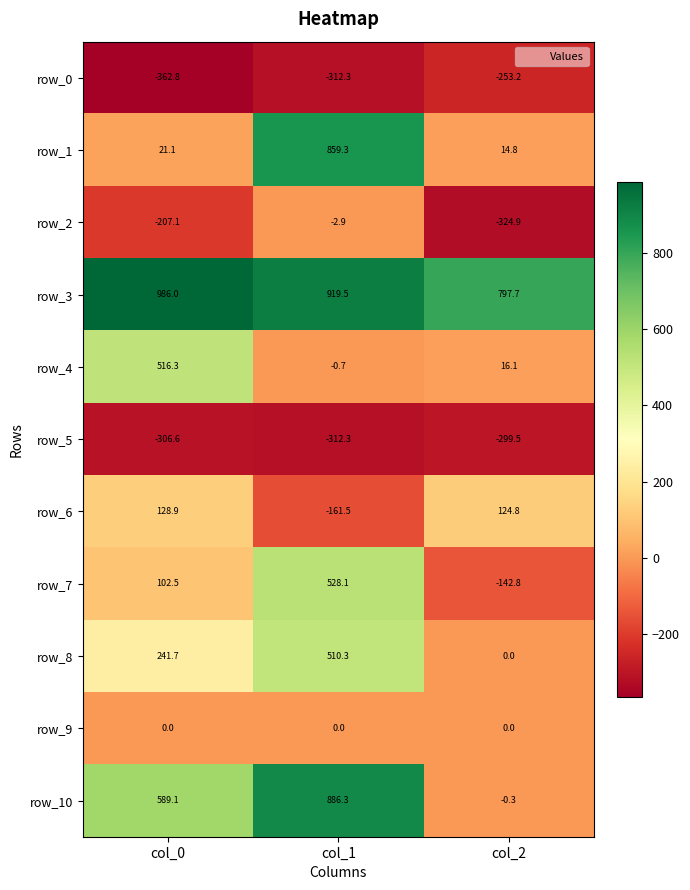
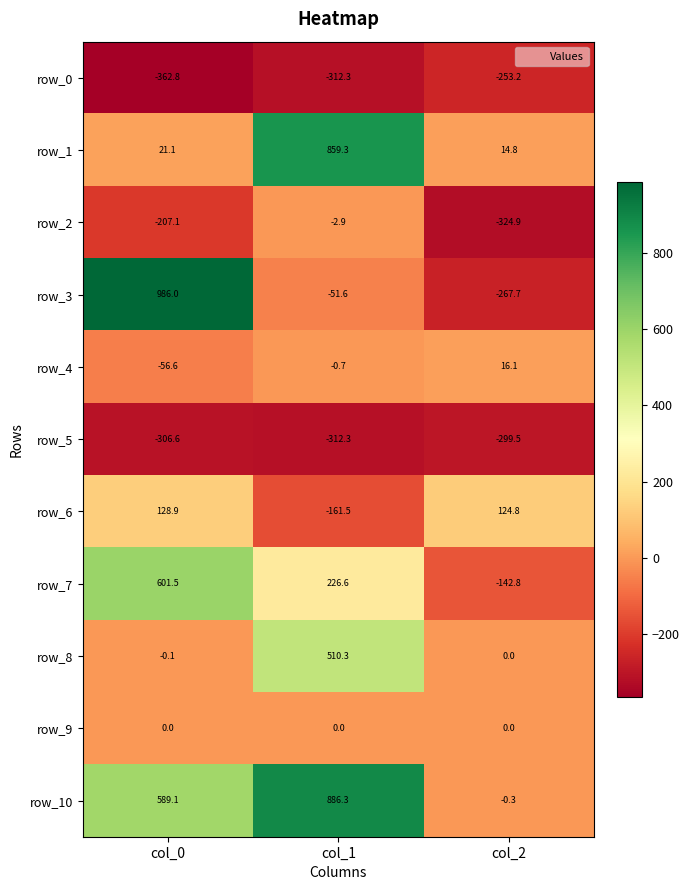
  {
    "row_0": {
      "col_0": -362.8,
      "col_1": -312.3,
      "col_2": -253.2
    },
    "row_1": {
      "col_0": 21.1,
      "col_1": 859.3,
      "col_2": 14.8
    },
    "row_2": {
      "col_0": -207.1,
      "col_1": -2.9,
      "col_2": -324.9
    },
    "row_3": {
      "col_0": 986.0,
-     "col_1": 919.5,
-     "col_2": 797.7
+     "col_1": -51.6,
+     "col_2": -267.7
    },
    "row_4": {
-     "col_0": 516.3,
+     "col_0": -56.6,
      "col_1": -0.7,
      "col_2": 16.1
    },
    "row_5": {
      "col_0": -306.6,
      "col_1": -312.3,
      "col_2": -299.5
    },
    "row_6": {
      "col_0": 128.9,
      "col_1": -161.5,
      "col_2": 124.8
    },
    "row_7": {
-     "col_0": 102.5,
-     "col_1": 528.1,
+     "col_0": 601.5,
+     "col_1": 226.6,
      "col_2": -142.8
    },
    "row_8": {
-     "col_0": 241.7,
+     "col_0": -0.1,
      "col_1": 510.3,
      "col_2": 0.0
    },
    "row_9": {
      "col_0": 0.0,
      "col_1": 0.0,
      "col_2": 0.0
    },
    "row_10": {
      "col_0": 589.1,
      "col_1": 886.3,
      "col_2": -0.3
    }
  }
